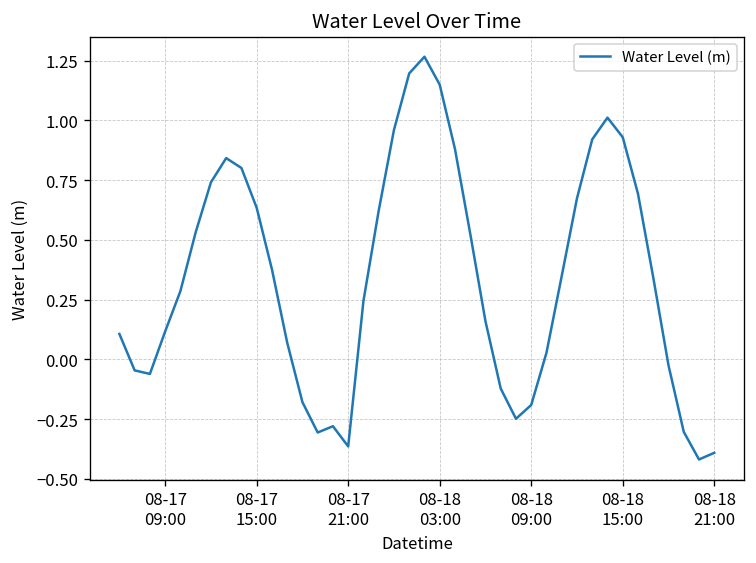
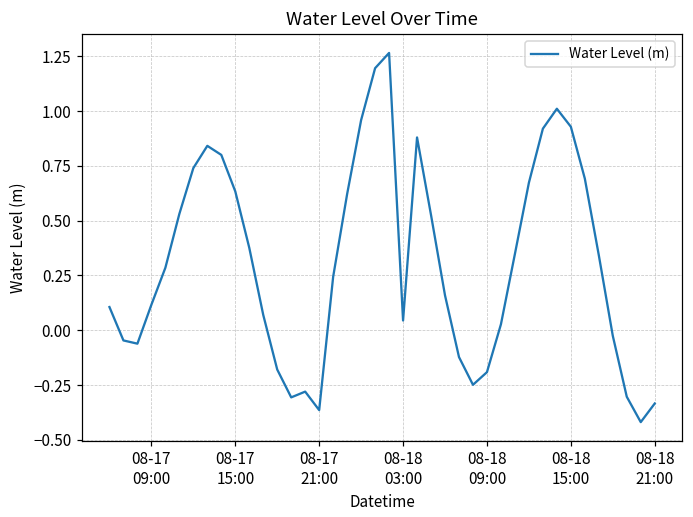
  {
    "08-17 09:00": 0.12,
    "08-17 15:00": 0.63,
    "08-17 21:00": -0.36,
-   "08-18 03:00": 1.15,
+   "08-18 03:00": 0.04,
    "08-18 09:00": -0.19,
    "08-18 15:00": 0.93,
-   "08-18 21:00": -0.39
+   "08-18 21:00": -0.33
  }
